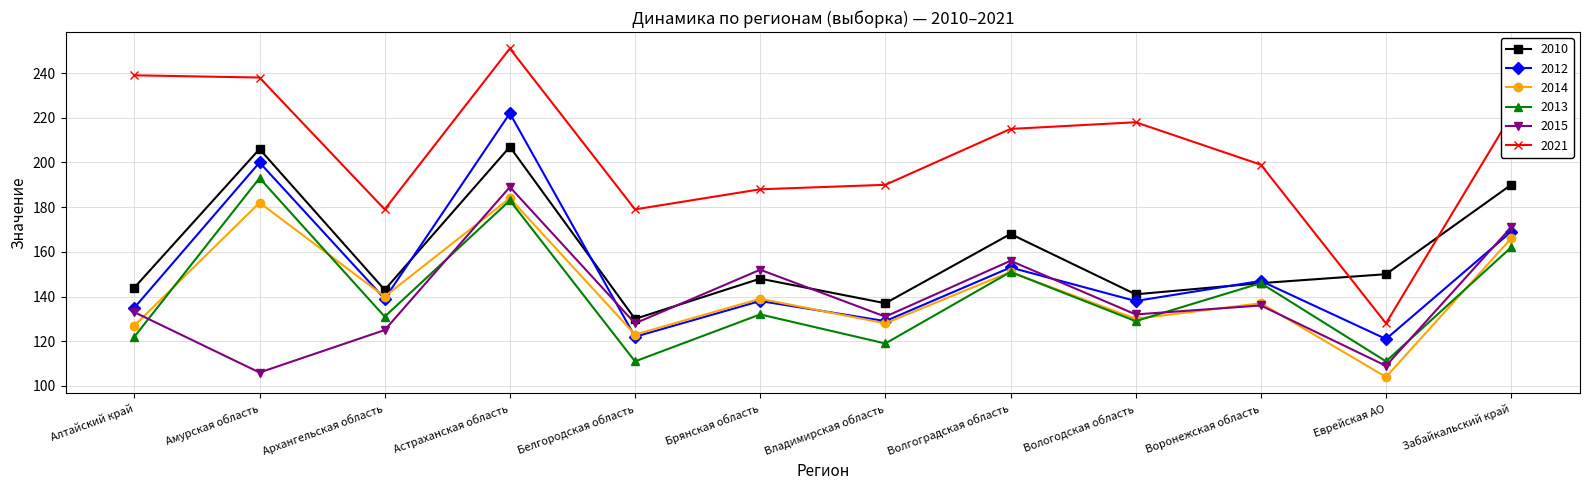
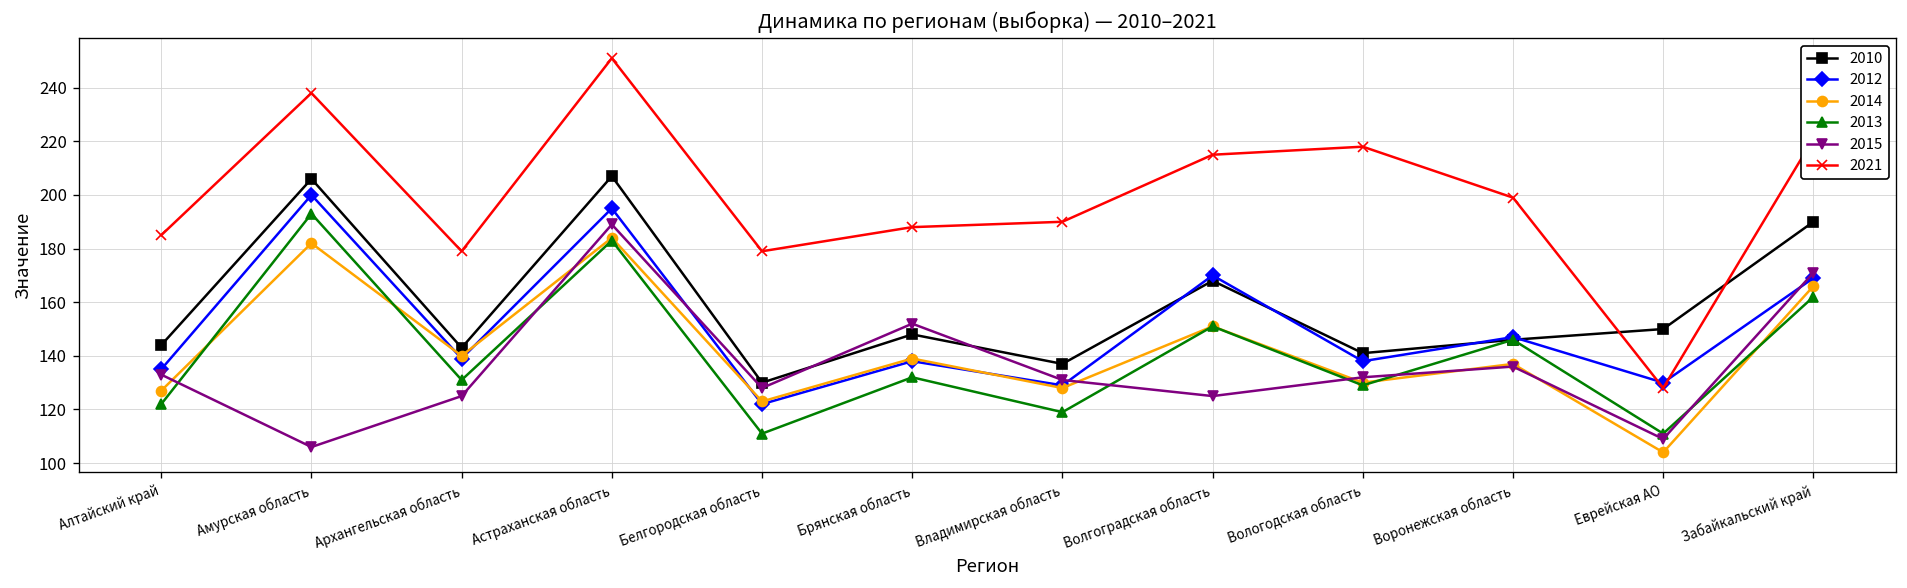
  {
    "2010": {
      "Алтайский край": 144,
      "Амурская область": 206,
      "Архангельская область": 143,
      "Астраханская область": 207,
      "Белгородская область": 130,
      "Брянская область": 148,
      "Владимирская область": 137,
      "Волгоградская область": 168,
      "Вологодская область": 141,
      "Еврейская АО": 150,
      "Забайкальский край": 190
    },
    "2012": {
      "Алтайский край": 135,
      "Амурская область": 200,
-     "Астраханская область": 222,
-     "Волгоградская область": 153,
+     "Астраханская область": 195,
+     "Волгоградская область": 170,
      "Вологодская область": 138,
-     "Еврейская АО": 121,
+     "Еврейская АО": 130,
      "Забайкальский край": 169
    },
    "2014": {
      "Алтайский край": 127,
      "Амурская область": 182,
      "Еврейская АО": 104,
      "Забайкальский край": 166
    },
    "2013": {
      "Алтайский край": 122,
      "Амурская область": 193,
      "Архангельская область": 131,
      "Белгородская область": 111,
      "Брянская область": 132,
      "Владимирская область": 119,
      "Еврейская АО": 111,
      "Забайкальский край": 162
    },
    "2015": {
      "Алтайский край": 133,
      "Амурская область": 106,
      "Архангельская область": 125,
      "Астраханская область": 189,
      "Белгородская область": 128,
      "Брянская область": 152,
      "Владимирская область": 131,
-     "Волгоградская область": 156,
+     "Волгоградская область": 125,
      "Вологодская область": 132,
      "Еврейская АО": 109,
      "Забайкальский край": 171
    },
    "2021": {
-     "Алтайский край": 239,
+     "Алтайский край": 185,
      "Амурская область": 238,
      "Архангельская область": 179,
      "Астраханская область": 251,
      "Белгородская область": 179,
      "Брянская область": 188,
      "Владимирская область": 190,
      "Волгоградская область": 215,
      "Вологодская область": 218,
      "Воронежская область": 199,
      "Еврейская АО": 128
    }
  }
